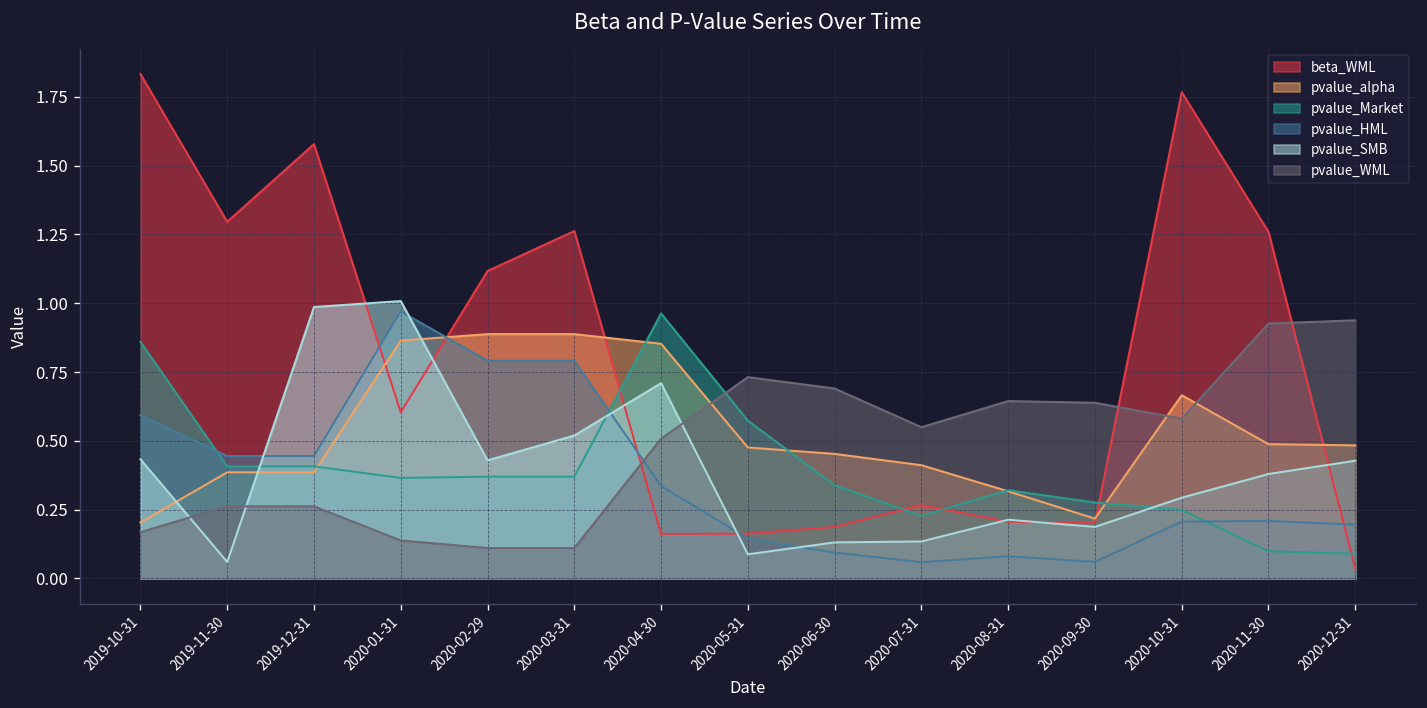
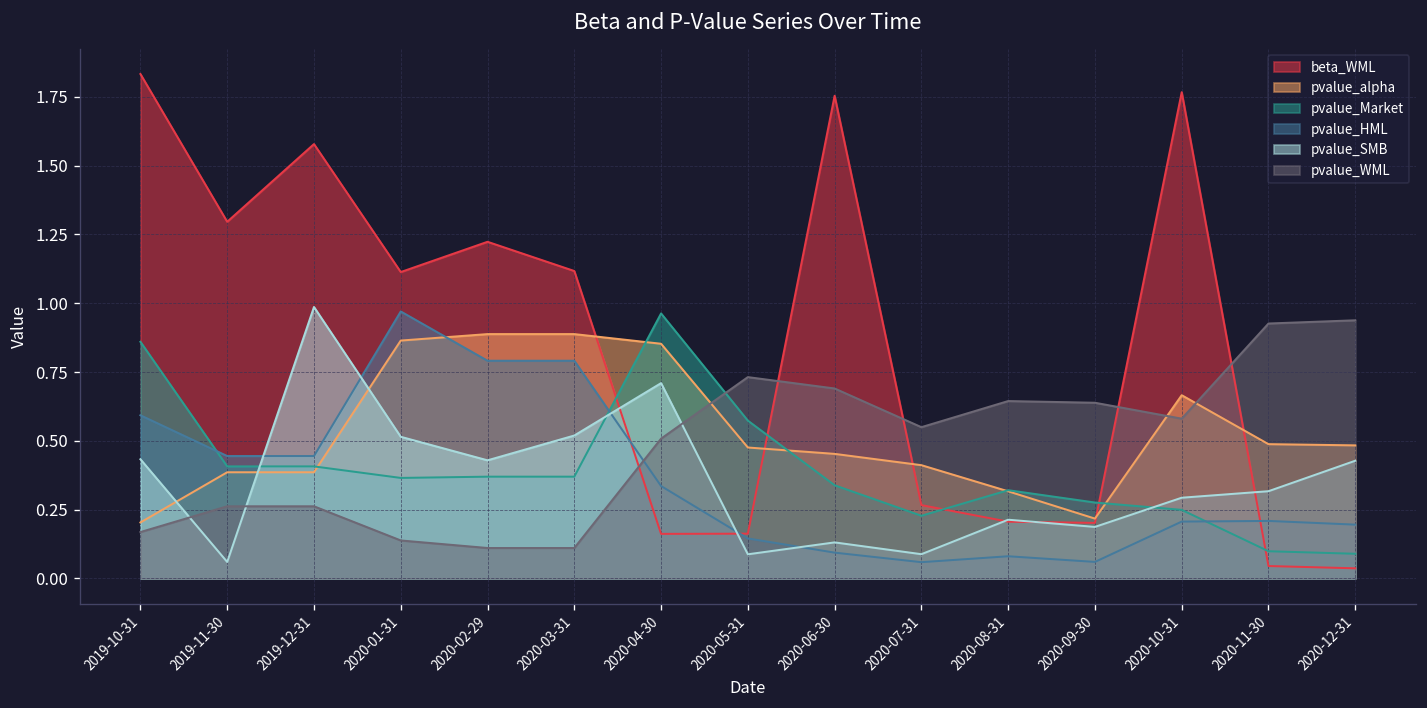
  {
    "beta_WML": {
      "2019-10-31": 1.83,
      "2019-11-30": 1.30,
      "2019-12-31": 1.58,
-     "2020-01-31": 0.60,
-     "2020-02-29": 1.12,
-     "2020-03-31": 1.26,
+     "2020-01-31": 1.11,
+     "2020-02-29": 1.22,
+     "2020-03-31": 1.12,
      "2020-04-30": 0.16,
      "2020-05-31": 0.16,
-     "2020-06-30": 0.19,
+     "2020-06-30": 1.75,
      "2020-07-31": 0.27,
      "2020-09-30": 0.20,
      "2020-10-31": 1.77,
-     "2020-11-30": 1.26,
+     "2020-11-30": 0.05,
      "2020-12-31": 0.04
    },
    "pvalue_alpha": {
      "2019-10-31": 0.20,
      "2019-11-30": 0.39,
      "2019-12-31": 0.39,
      "2020-01-31": 0.86,
      "2020-02-29": 0.89,
      "2020-03-31": 0.89,
      "2020-04-30": 0.85,
      "2020-05-31": 0.48,
      "2020-06-30": 0.45,
      "2020-07-31": 0.41,
      "2020-09-30": 0.22,
      "2020-10-31": 0.67,
      "2020-11-30": 0.49,
      "2020-12-31": 0.48
    },
    "pvalue_SMB": {
      "2019-10-31": 0.43,
      "2019-11-30": 0.06,
      "2019-12-31": 0.99,
-     "2020-01-31": 1.01,
+     "2020-01-31": 0.51,
      "2020-02-29": 0.43,
      "2020-03-31": 0.52,
      "2020-04-30": 0.71,
      "2020-05-31": 0.09,
      "2020-06-30": 0.13,
-     "2020-07-31": 0.13,
+     "2020-07-31": 0.09,
      "2020-09-30": 0.19,
      "2020-10-31": 0.29,
-     "2020-11-30": 0.38,
+     "2020-11-30": 0.32,
      "2020-12-31": 0.43
    }
  }
